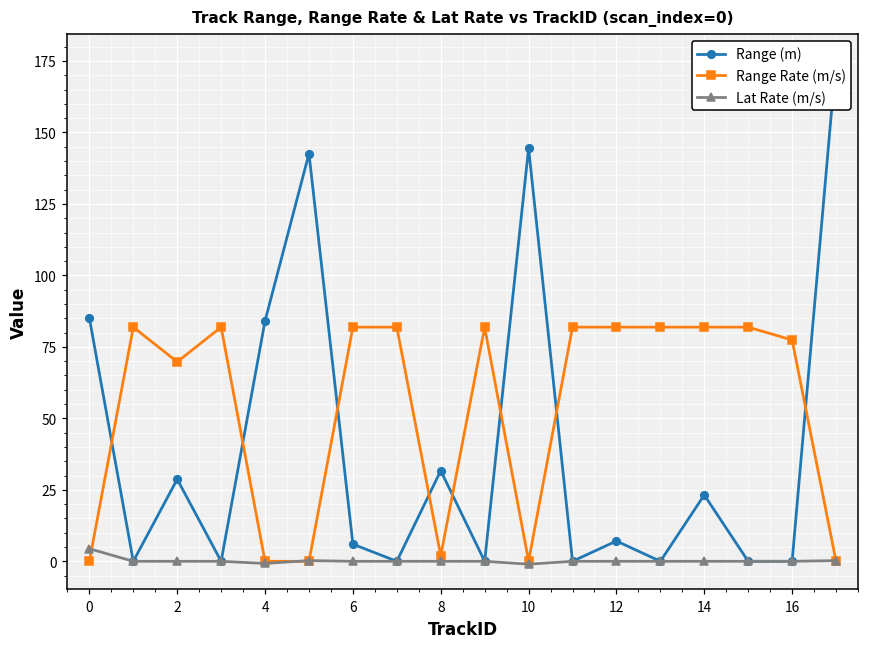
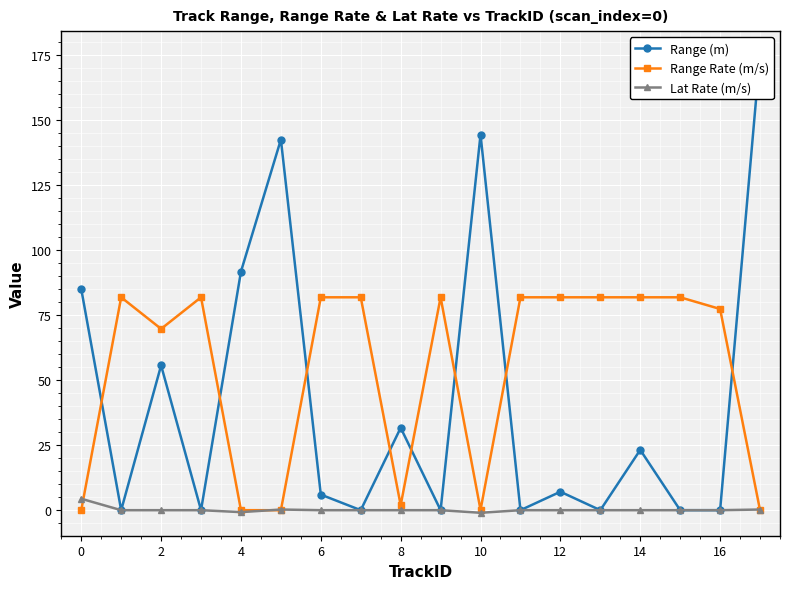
  {
    "Range (m)": {
      "0": 85,
-     "2": 29,
-     "4": 84,
+     "2": 56,
+     "4": 92,
      "6": 6,
      "8": 32,
      "10": 145,
      "12": 7,
      "14": 23
    },
    "Range Rate (m/s)": {
      "0": 0,
      "2": 70,
      "6": 82,
      "8": 2,
      "10": 0,
      "12": 82,
      "14": 82,
      "16": 77
    },
    "Lat Rate (m/s)": {
      "0": 4,
      "2": 0,
      "6": 0,
      "8": 0,
      "10": -1,
      "12": 0,
      "14": 0
    }
  }
